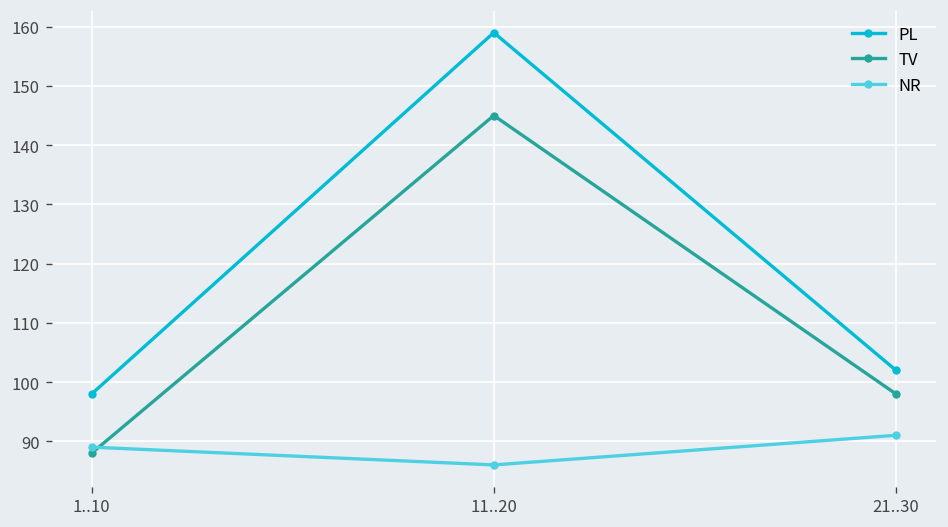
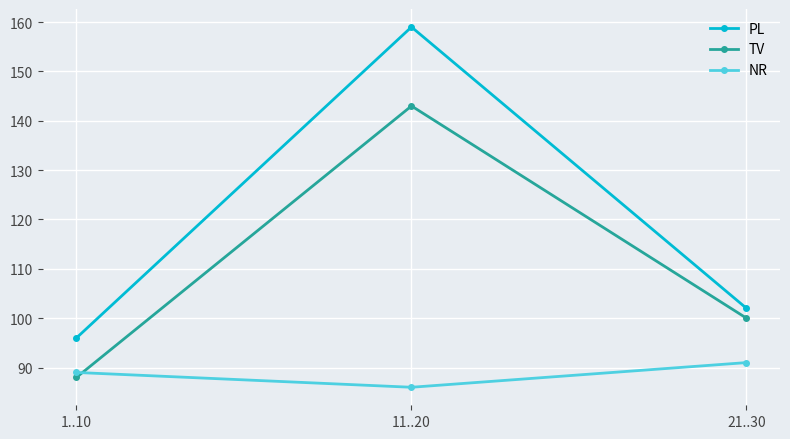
  {
    "PL": {
-     "1..10": 98,
+     "1..10": 96,
      "11..20": 159,
      "21..30": 102
    },
    "TV": {
      "1..10": 88,
-     "11..20": 145,
-     "21..30": 98
+     "11..20": 143,
+     "21..30": 100
    },
    "NR": {
      "1..10": 89,
      "11..20": 86,
      "21..30": 91
    }
  }
